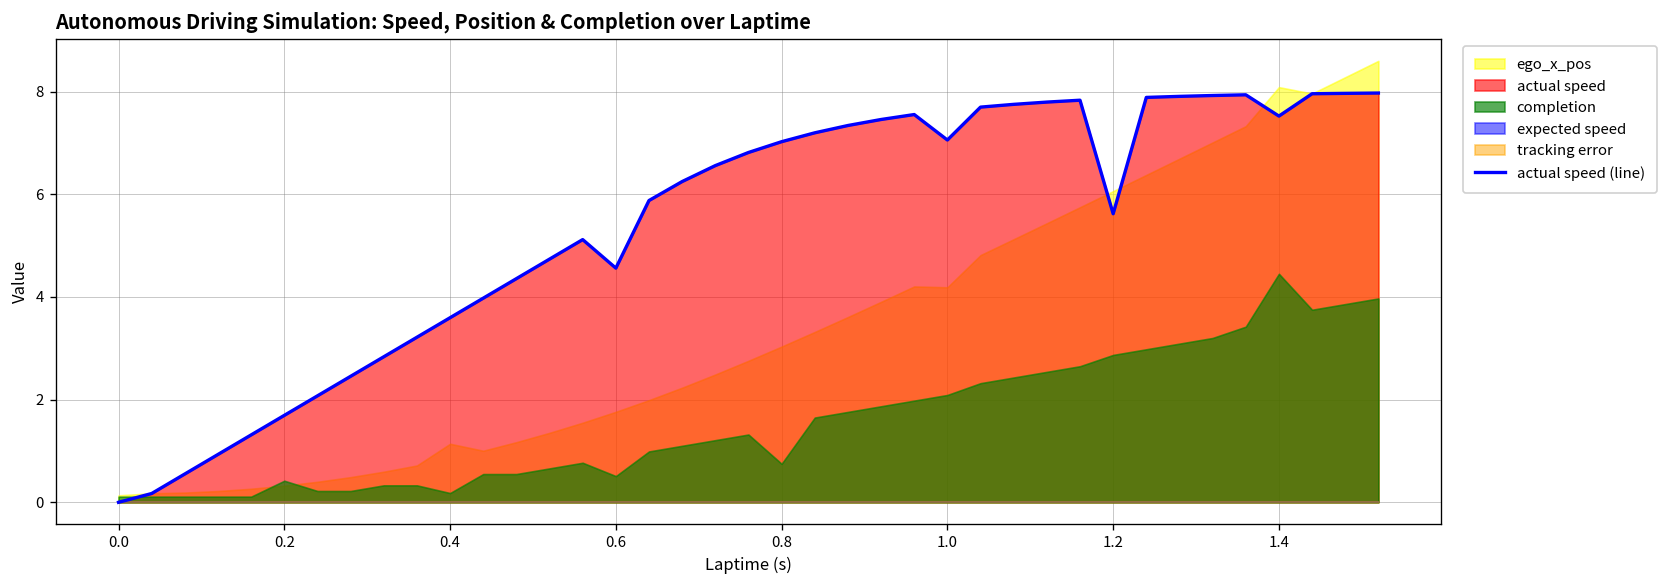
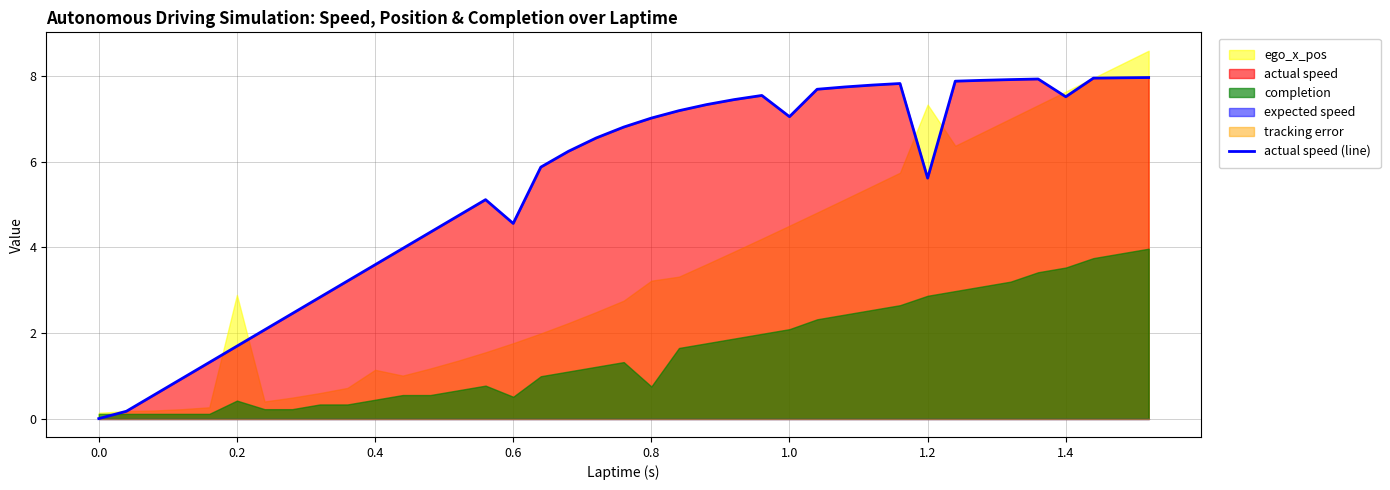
  {
    "ego_x_pos": {
-     "0.2": 0.3,
+     "0.2": 2.9,
      "0.4": 1.1,
      "0.6": 1.8,
-     "0.8": 3.0,
-     "1.0": 4.2,
-     "1.2": 6.1,
-     "1.4": 8.1
+     "0.8": 3.2,
+     "1.0": 4.5,
+     "1.2": 7.3,
+     "1.4": 7.6
    },
    "actual speed": {
      "0.2": 1.7,
      "0.4": 3.6,
      "0.6": 4.6,
      "0.8": 7.0,
      "1.0": 7.1,
      "1.2": 5.6,
      "1.4": 7.5
    },
    "completion": {
      "0.2": 0.4,
-     "0.4": 0.2,
+     "0.4": 0.4,
      "0.6": 0.5,
      "0.8": 0.8,
      "1.0": 2.1,
      "1.2": 2.9,
-     "1.4": 4.5
+     "1.4": 3.5
    },
    "tracking error": {
      "0.2": 0.0,
      "0.4": 0.0,
      "0.6": 0.0,
      "0.8": 0.0,
      "1.0": 0.0,
      "1.2": 0.0,
      "1.4": 0.0
    }
  }
